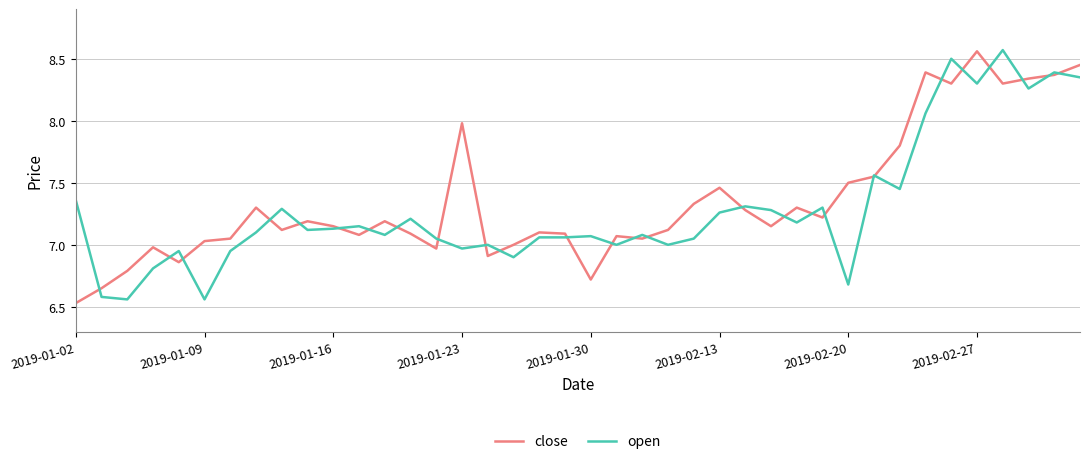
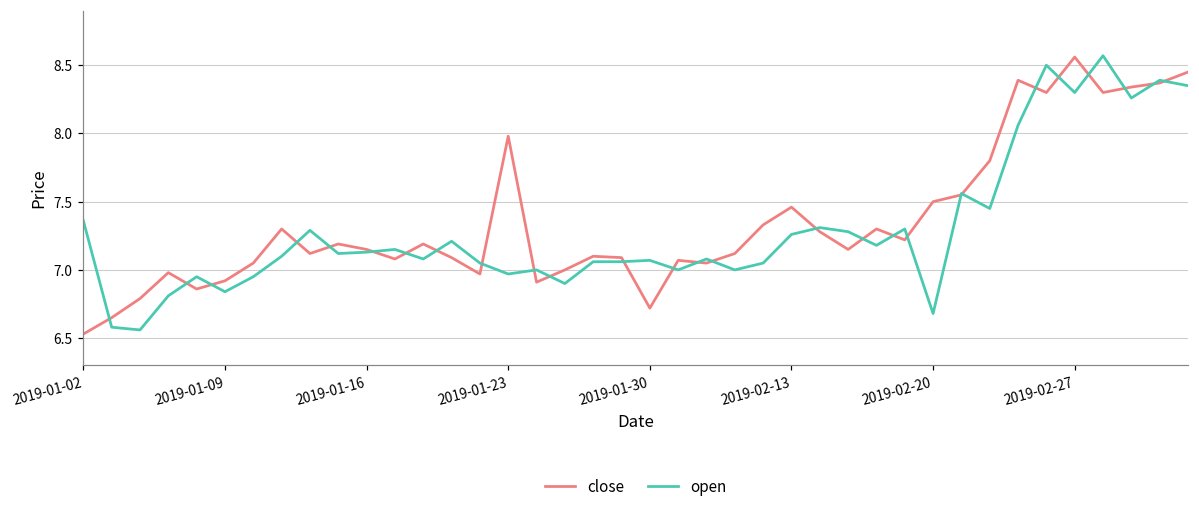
  {
    "close": {
      "2019-01-02": 6.53,
-     "2019-01-09": 7.03,
+     "2019-01-09": 6.92,
      "2019-01-23": 7.98,
      "2019-01-30": 6.72,
      "2019-02-13": 7.46,
      "2019-02-20": 7.50,
      "2019-02-27": 8.56
    },
    "open": {
      "2019-01-02": 7.36,
-     "2019-01-09": 6.56,
+     "2019-01-09": 6.84,
      "2019-01-23": 6.97,
      "2019-01-30": 7.07,
      "2019-02-13": 7.26,
      "2019-02-20": 6.68,
      "2019-02-27": 8.30
    }
  }
